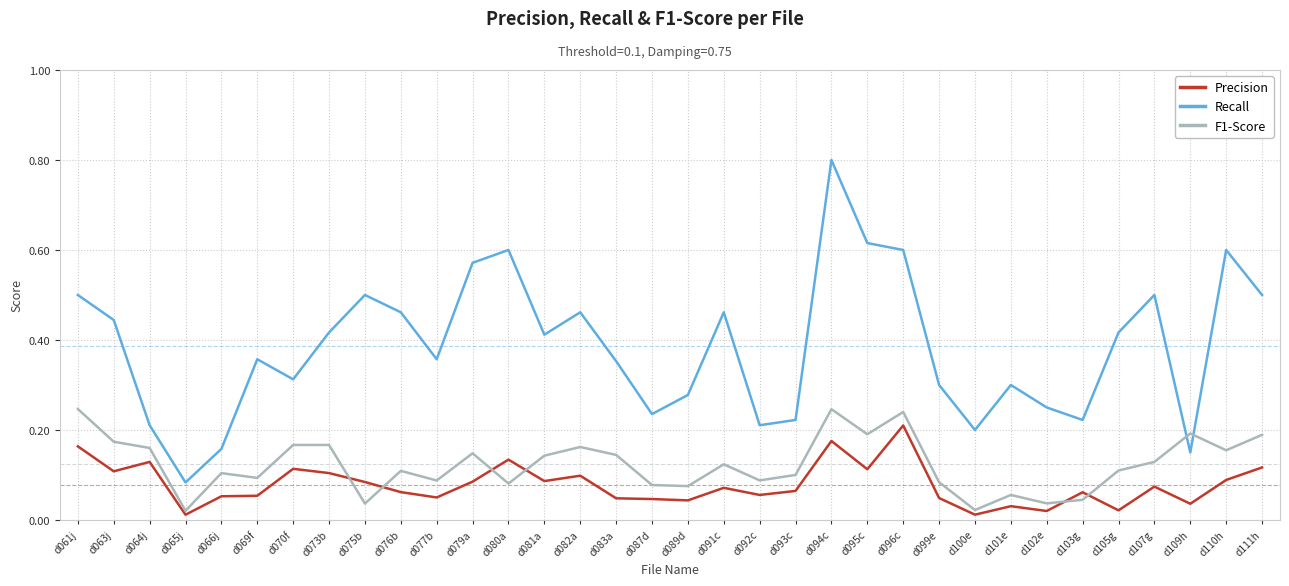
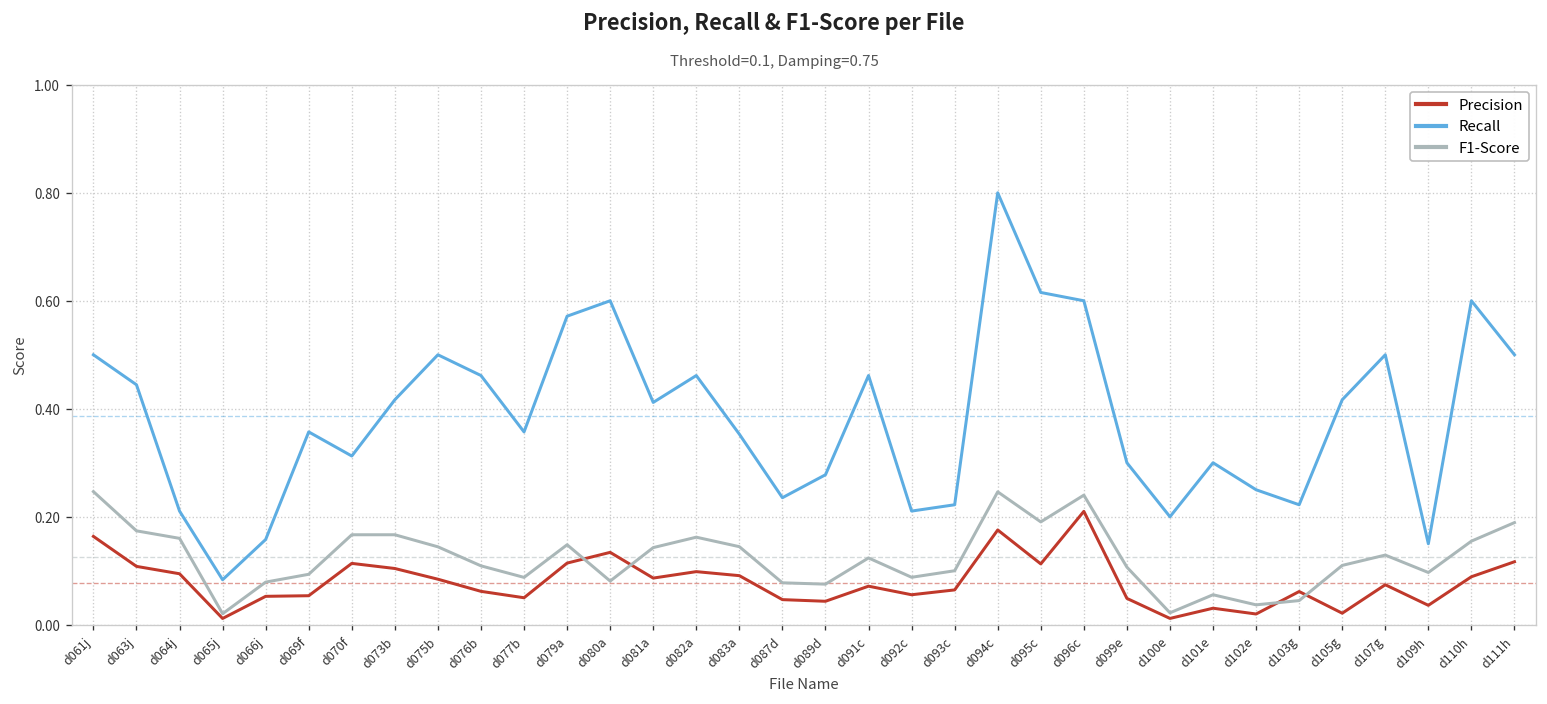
  {
    "Precision": {
      "d061j": 0.16,
      "d063j": 0.11,
-     "d064j": 0.13,
+     "d064j": 0.09,
      "d065j": 0.01,
      "d066j": 0.05,
      "d069f": 0.05,
      "d070f": 0.11,
      "d073b": 0.10,
      "d075b": 0.08,
      "d076b": 0.06,
      "d077b": 0.05,
-     "d079a": 0.09,
+     "d079a": 0.11,
      "d080a": 0.13,
      "d081a": 0.09,
      "d082a": 0.10,
-     "d083a": 0.05,
+     "d083a": 0.09,
      "d087d": 0.05,
      "d089d": 0.04,
      "d091c": 0.07,
      "d092c": 0.06,
      "d093c": 0.06,
      "d094c": 0.18,
      "d095c": 0.11,
      "d096c": 0.21,
      "d099e": 0.05,
      "d100e": 0.01,
      "d101e": 0.03,
      "d102e": 0.02,
      "d103g": 0.06,
      "d105g": 0.02,
      "d107g": 0.07,
      "d109h": 0.04,
      "d110h": 0.09,
      "d111h": 0.12
    },
    "Recall": {
      "d061j": 0.50,
      "d063j": 0.44,
      "d064j": 0.21,
      "d065j": 0.08,
      "d066j": 0.16,
      "d069f": 0.36,
      "d070f": 0.31,
      "d073b": 0.42,
      "d075b": 0.50,
      "d076b": 0.46,
      "d077b": 0.36,
      "d079a": 0.57,
      "d080a": 0.60,
      "d081a": 0.41,
      "d082a": 0.46,
      "d083a": 0.35,
      "d087d": 0.24,
      "d089d": 0.28,
      "d091c": 0.46,
      "d092c": 0.21,
      "d093c": 0.22,
      "d094c": 0.80,
      "d095c": 0.62,
      "d096c": 0.60,
      "d099e": 0.30,
      "d100e": 0.20,
      "d101e": 0.30,
      "d102e": 0.25,
      "d103g": 0.22,
      "d105g": 0.42,
      "d107g": 0.50,
      "d109h": 0.15,
      "d110h": 0.60,
      "d111h": 0.50
    },
    "F1-Score": {
      "d061j": 0.25,
      "d063j": 0.17,
      "d064j": 0.16,
      "d065j": 0.02,
-     "d066j": 0.10,
+     "d066j": 0.08,
      "d069f": 0.09,
      "d070f": 0.17,
      "d073b": 0.17,
-     "d075b": 0.04,
+     "d075b": 0.14,
      "d076b": 0.11,
      "d077b": 0.09,
      "d079a": 0.15,
      "d080a": 0.08,
      "d081a": 0.14,
      "d082a": 0.16,
      "d083a": 0.14,
      "d087d": 0.08,
      "d089d": 0.08,
      "d091c": 0.12,
      "d092c": 0.09,
      "d093c": 0.10,
      "d094c": 0.25,
      "d095c": 0.19,
      "d096c": 0.24,
-     "d099e": 0.08,
+     "d099e": 0.11,
      "d100e": 0.02,
      "d101e": 0.06,
      "d102e": 0.04,
      "d103g": 0.04,
      "d105g": 0.11,
      "d107g": 0.13,
-     "d109h": 0.19,
+     "d109h": 0.10,
      "d110h": 0.15,
      "d111h": 0.19
    }
  }
